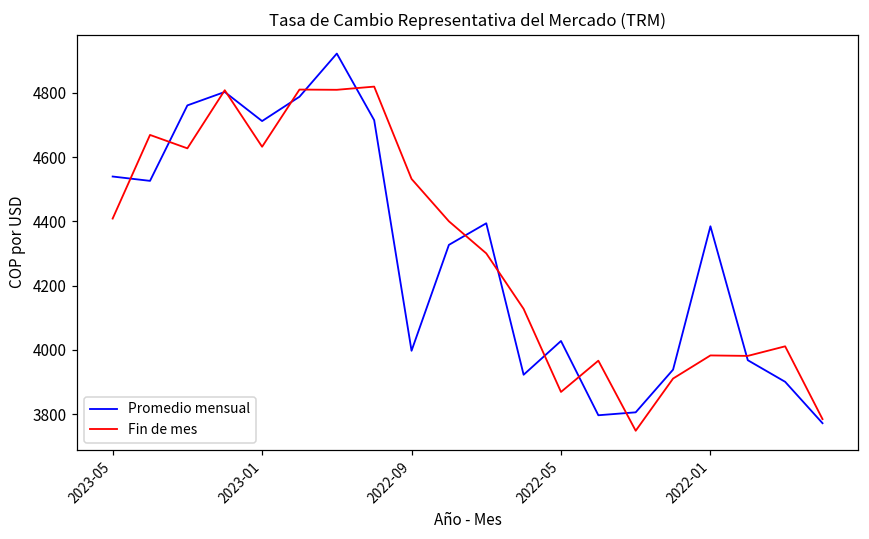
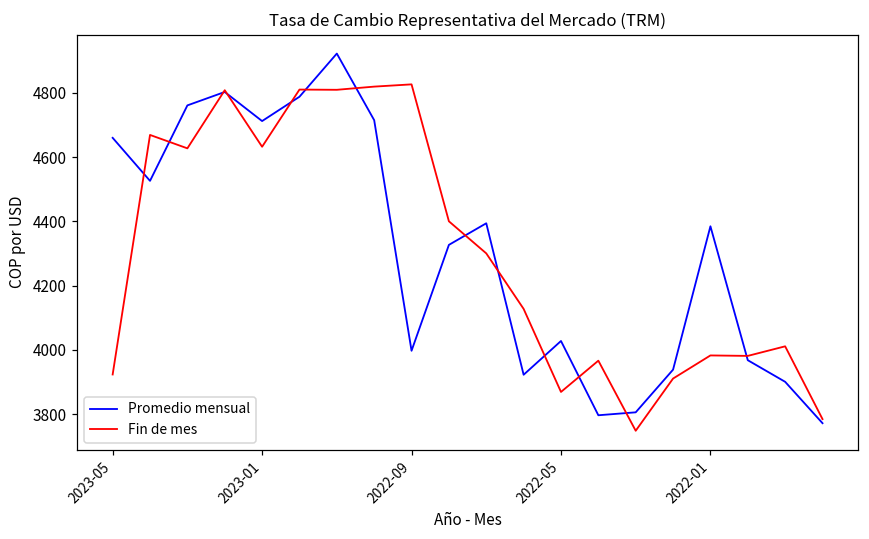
  {
    "Promedio mensual": {
-     "2023-05": 4540,
+     "2023-05": 4660,
      "2023-01": 4710,
      "2022-09": 4000,
      "2022-05": 4030,
      "2022-01": 4380
    },
    "Fin de mes": {
-     "2023-05": 4410,
+     "2023-05": 3920,
      "2023-01": 4630,
-     "2022-09": 4530,
+     "2022-09": 4830,
      "2022-05": 3870,
      "2022-01": 3980
    }
  }
